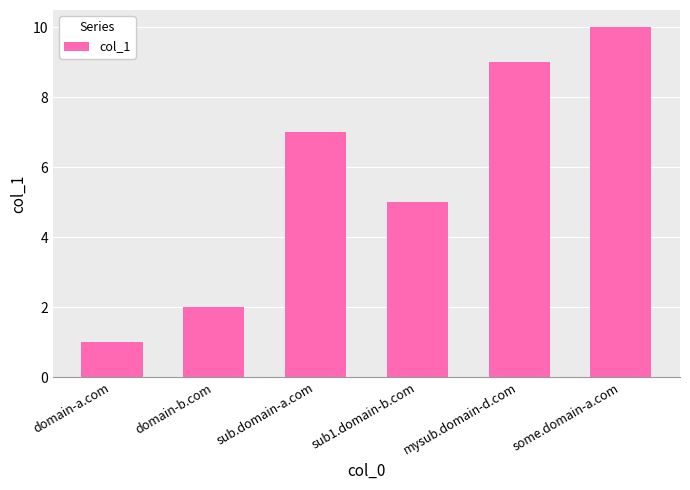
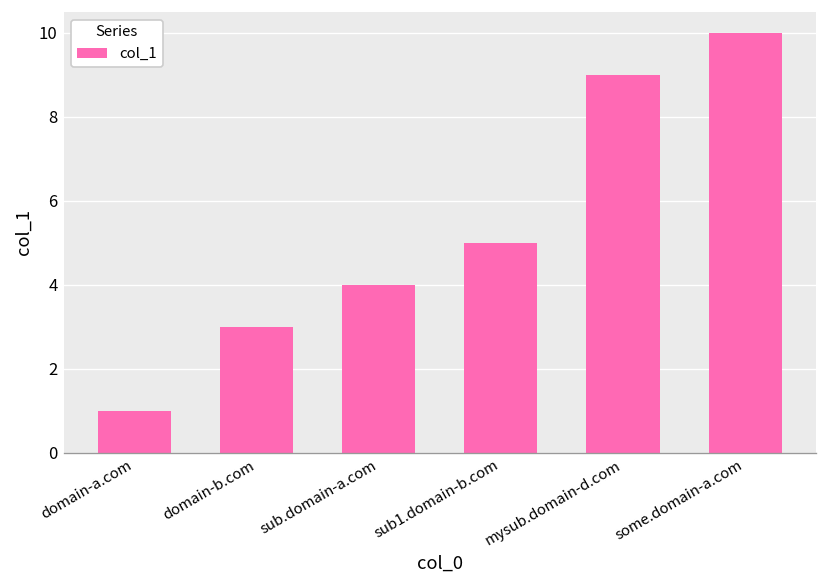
  {
    "domain-a.com": 1,
-   "domain-b.com": 2,
-   "sub.domain-a.com": 7,
+   "domain-b.com": 3,
+   "sub.domain-a.com": 4,
    "sub1.domain-b.com": 5,
    "mysub.domain-d.com": 9,
    "some.domain-a.com": 10
  }
